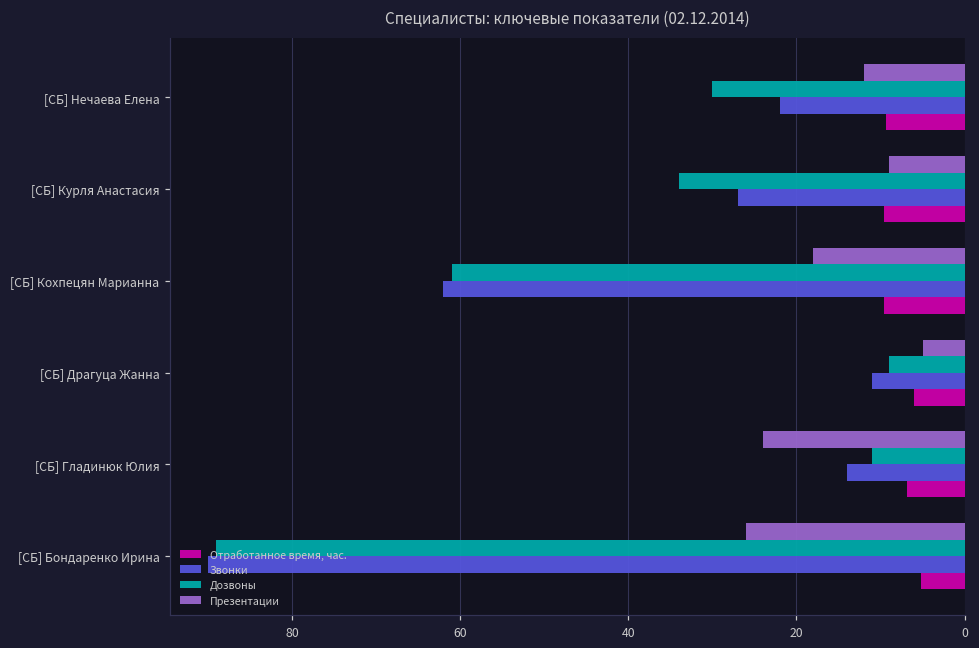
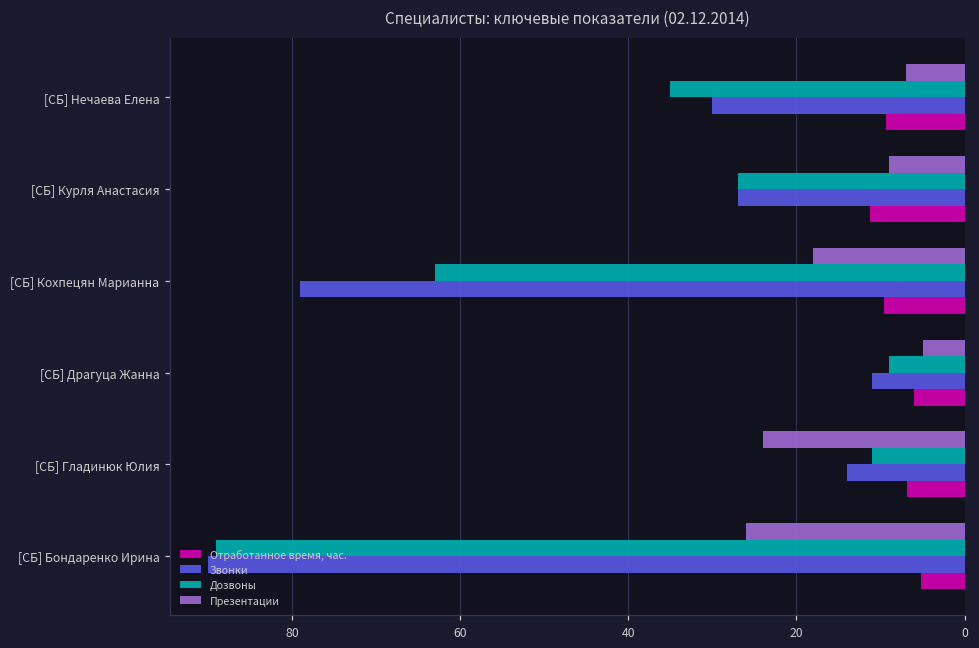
  {
    "Отработанное время, час.": {
      "[СБ] Нечаева Елена": 9,
-     "[СБ] Курля Анастасия": 10,
+     "[СБ] Курля Анастасия": 11,
      "[СБ] Кохпецян Марианна": 10,
      "[СБ] Драгуца Жанна": 6,
      "[СБ] Гладинюк Юлия": 7,
      "[СБ] Бондаренко Ирина": 5
    },
    "Звонки": {
-     "[СБ] Нечаева Елена": 22,
+     "[СБ] Нечаева Елена": 30,
      "[СБ] Курля Анастасия": 27,
-     "[СБ] Кохпецян Марианна": 62,
+     "[СБ] Кохпецян Марианна": 79,
      "[СБ] Драгуца Жанна": 11,
      "[СБ] Гладинюк Юлия": 14,
      "[СБ] Бондаренко Ирина": 90
    },
    "Дозвоны": {
-     "[СБ] Нечаева Елена": 30,
-     "[СБ] Курля Анастасия": 34,
-     "[СБ] Кохпецян Марианна": 61,
+     "[СБ] Нечаева Елена": 35,
+     "[СБ] Курля Анастасия": 27,
+     "[СБ] Кохпецян Марианна": 63,
      "[СБ] Драгуца Жанна": 9,
      "[СБ] Гладинюк Юлия": 11,
      "[СБ] Бондаренко Ирина": 89
    },
    "Презентации": {
-     "[СБ] Нечаева Елена": 12,
+     "[СБ] Нечаева Елена": 7,
      "[СБ] Курля Анастасия": 9,
      "[СБ] Кохпецян Марианна": 18,
      "[СБ] Драгуца Жанна": 5,
      "[СБ] Гладинюк Юлия": 24,
      "[СБ] Бондаренко Ирина": 26
    }
  }
